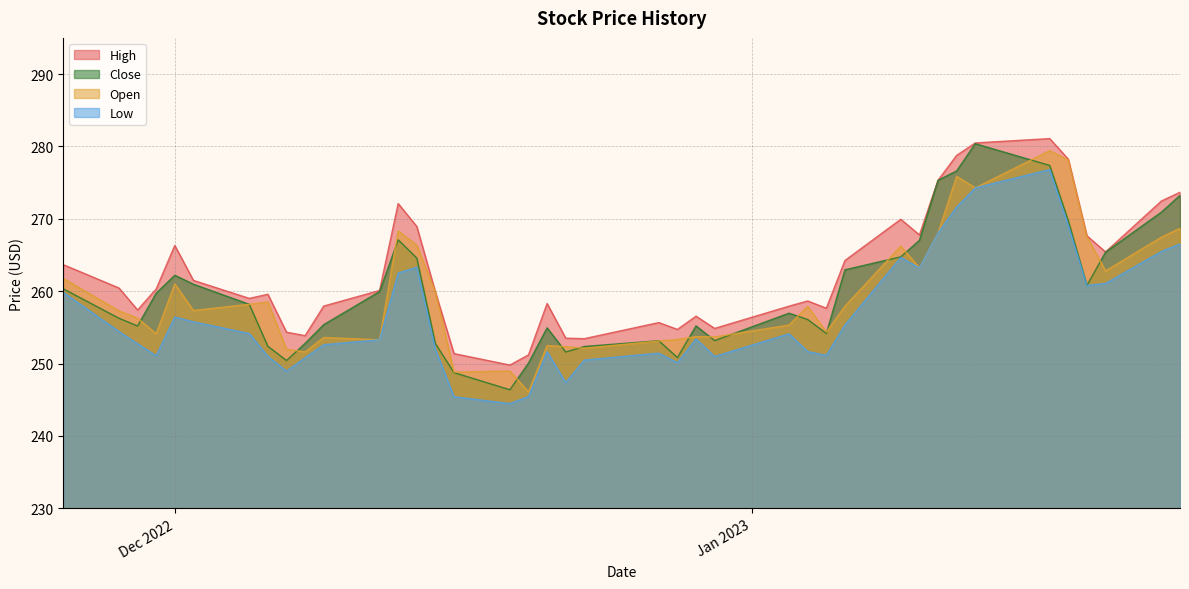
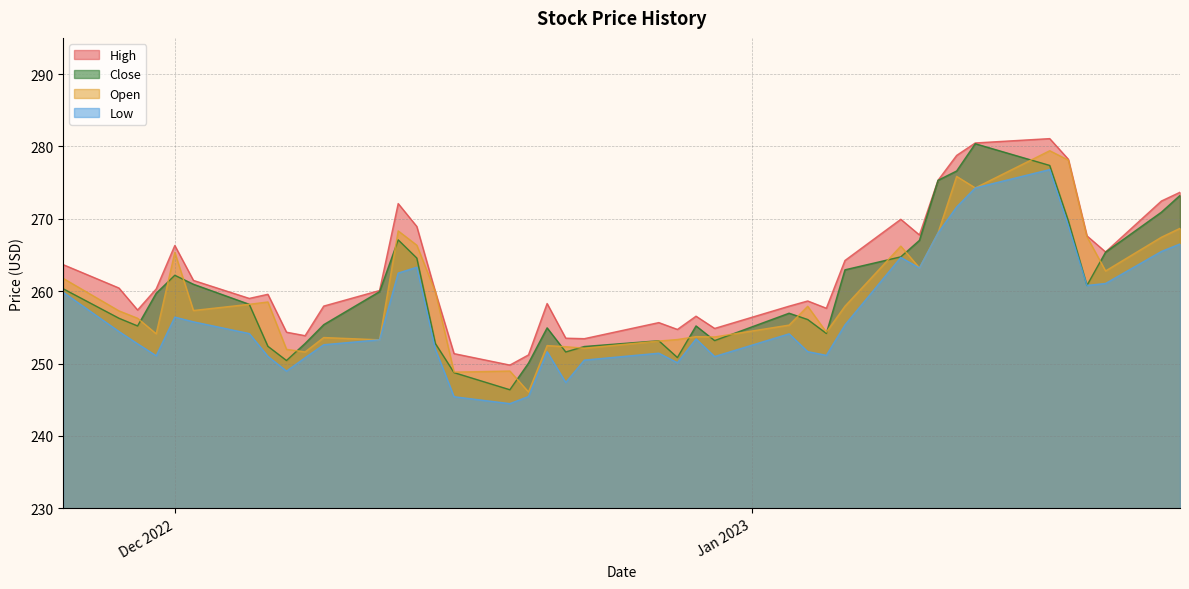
  {
    "High": {
      "Dec 2022": 266
    },
    "Close": {
      "Dec 2022": 262
    },
    "Open": {
-     "Dec 2022": 261
+     "Dec 2022": 265
    },
    "Low": {
      "Dec 2022": 256
    }
  }
